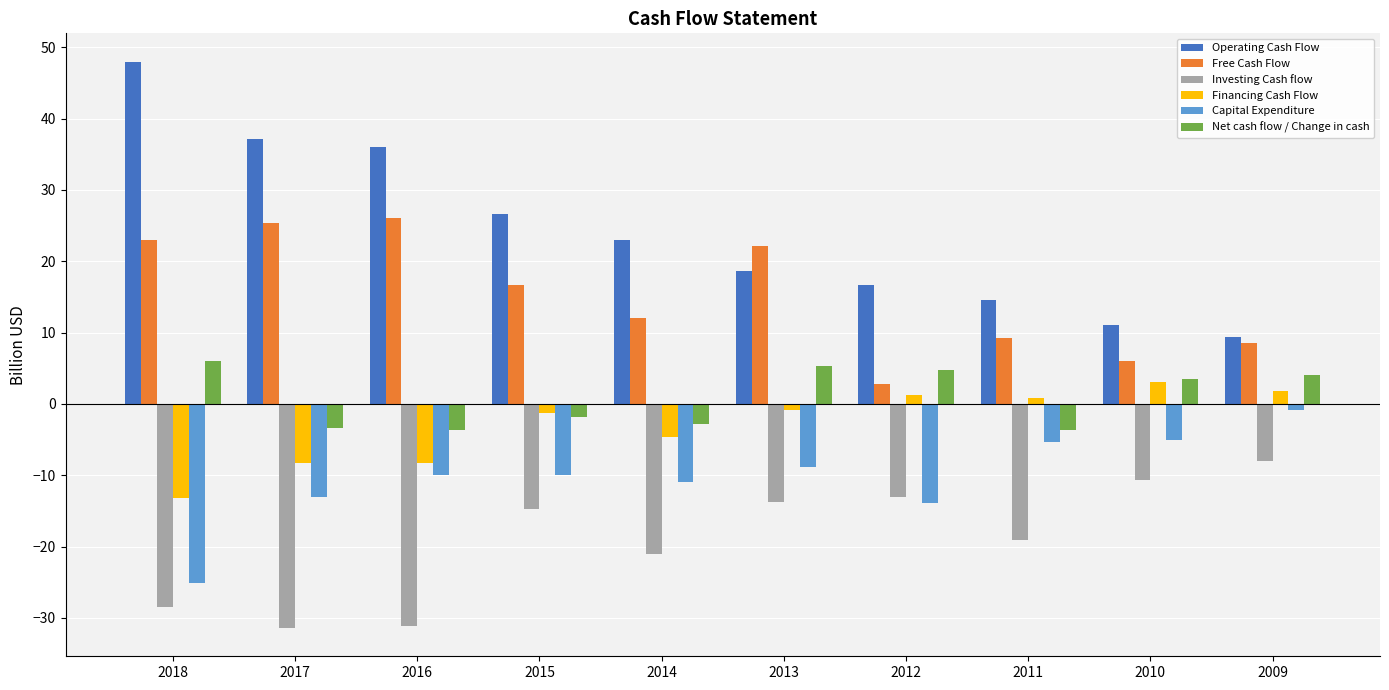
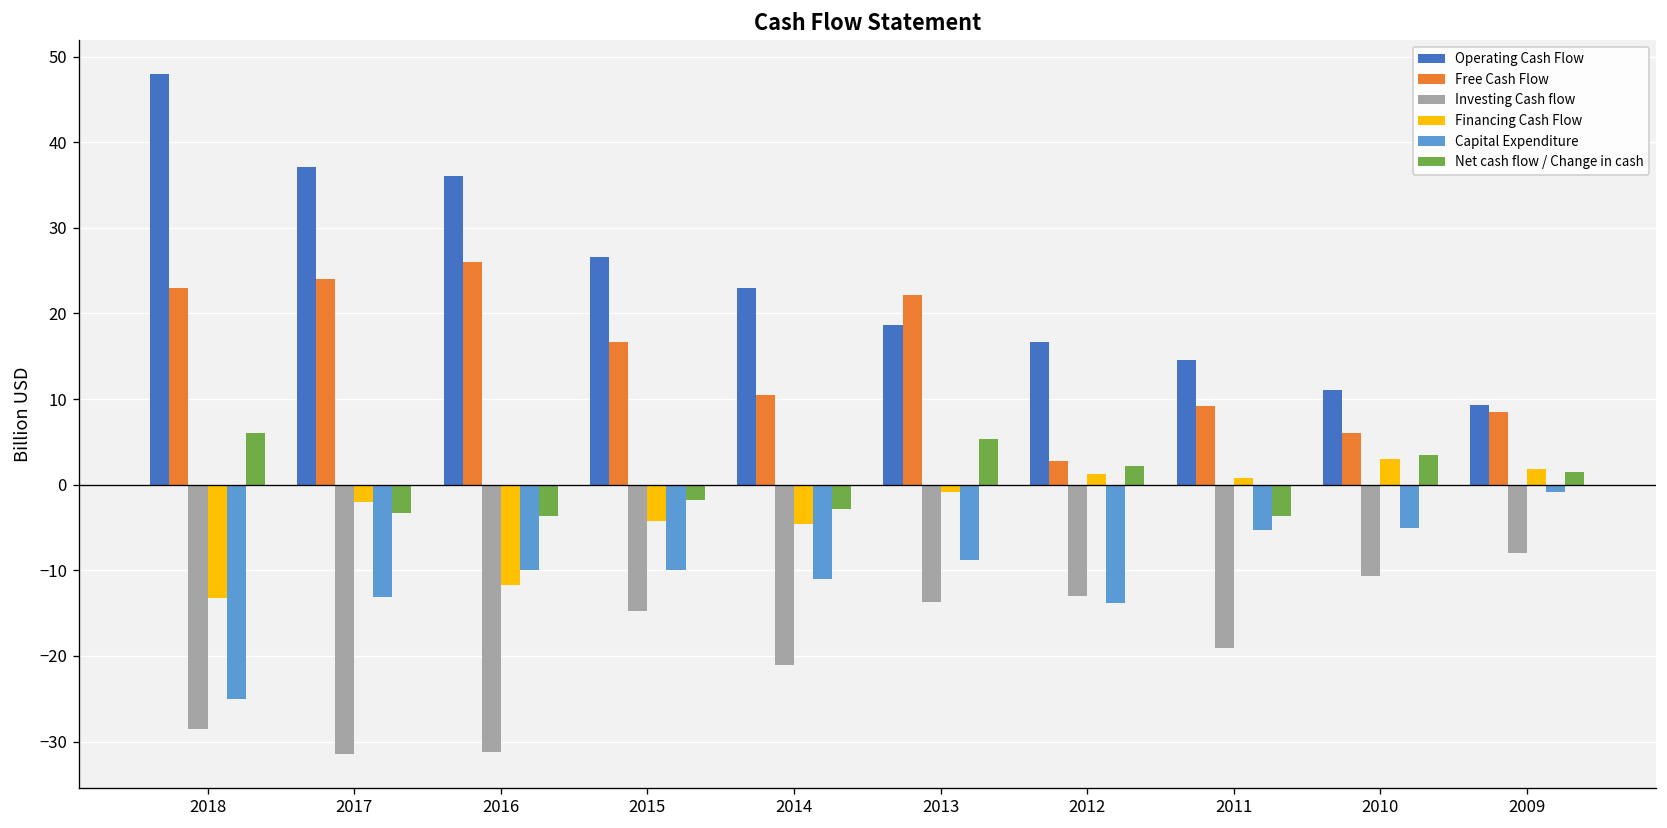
  {
    "Free Cash Flow": {
      "2018": 23,
-     "2017": 25,
+     "2017": 24,
      "2016": 26,
      "2015": 17,
-     "2014": 12,
+     "2014": 10,
      "2013": 22,
      "2012": 3,
      "2011": 9,
      "2010": 6,
      "2009": 9
    },
    "Investing Cash flow": {
      "2018": -29,
      "2017": -31,
      "2016": -31,
      "2015": -15,
      "2014": -21,
      "2013": -14,
      "2012": -13,
      "2011": -19,
      "2010": -11,
      "2009": -8
    },
    "Financing Cash Flow": {
      "2018": -13,
-     "2017": -8,
-     "2016": -8,
-     "2015": -1,
+     "2017": -2,
+     "2016": -12,
+     "2015": -4,
      "2014": -5,
      "2013": -1,
      "2012": 1,
      "2011": 1,
      "2010": 3,
      "2009": 2
    },
    "Net cash flow / Change in cash": {
      "2018": 6,
      "2017": -3,
      "2016": -4,
      "2015": -2,
      "2014": -3,
      "2013": 5,
-     "2012": 5,
+     "2012": 2,
      "2011": -4,
      "2010": 3,
-     "2009": 4
+     "2009": 2
    }
  }
